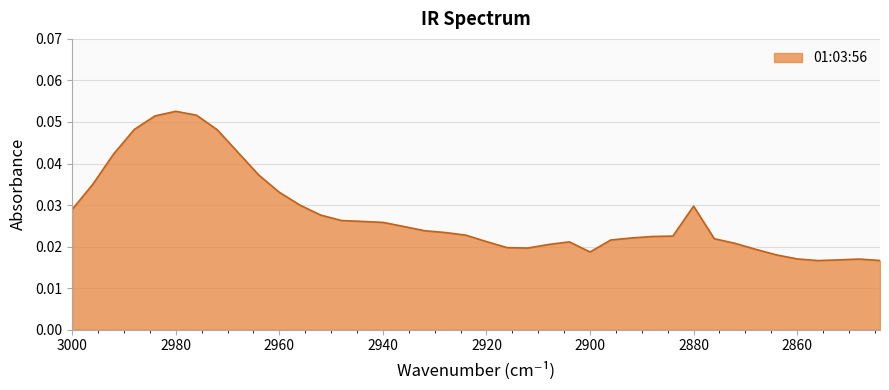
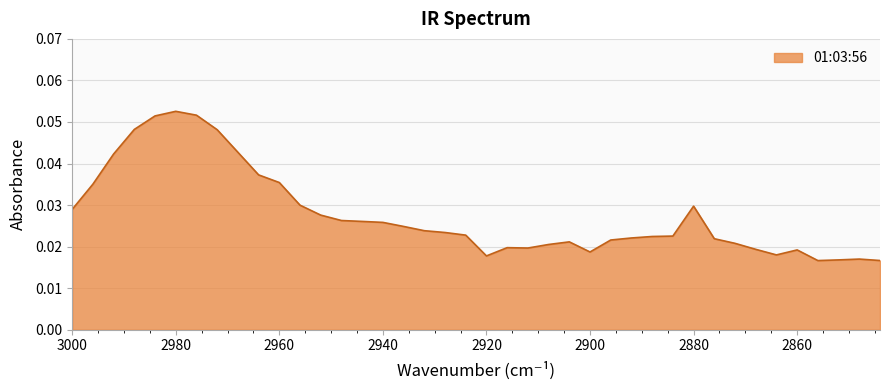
  {
    "3000": 0.029,
    "2980": 0.053,
-   "2960": 0.033,
+   "2960": 0.035,
    "2940": 0.026,
-   "2920": 0.021,
+   "2920": 0.018,
    "2900": 0.019,
    "2880": 0.030,
-   "2860": 0.017
+   "2860": 0.019
  }
